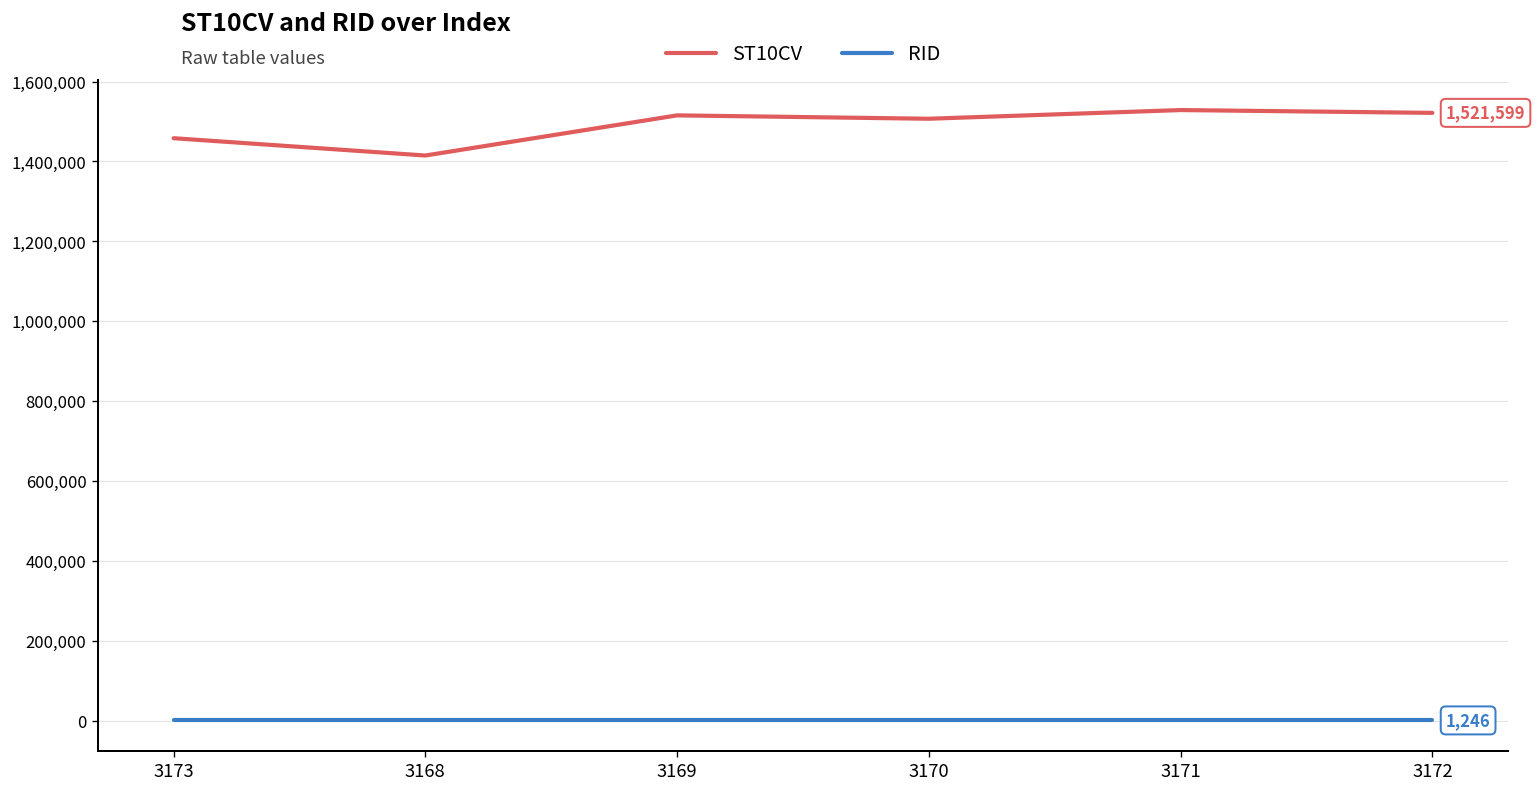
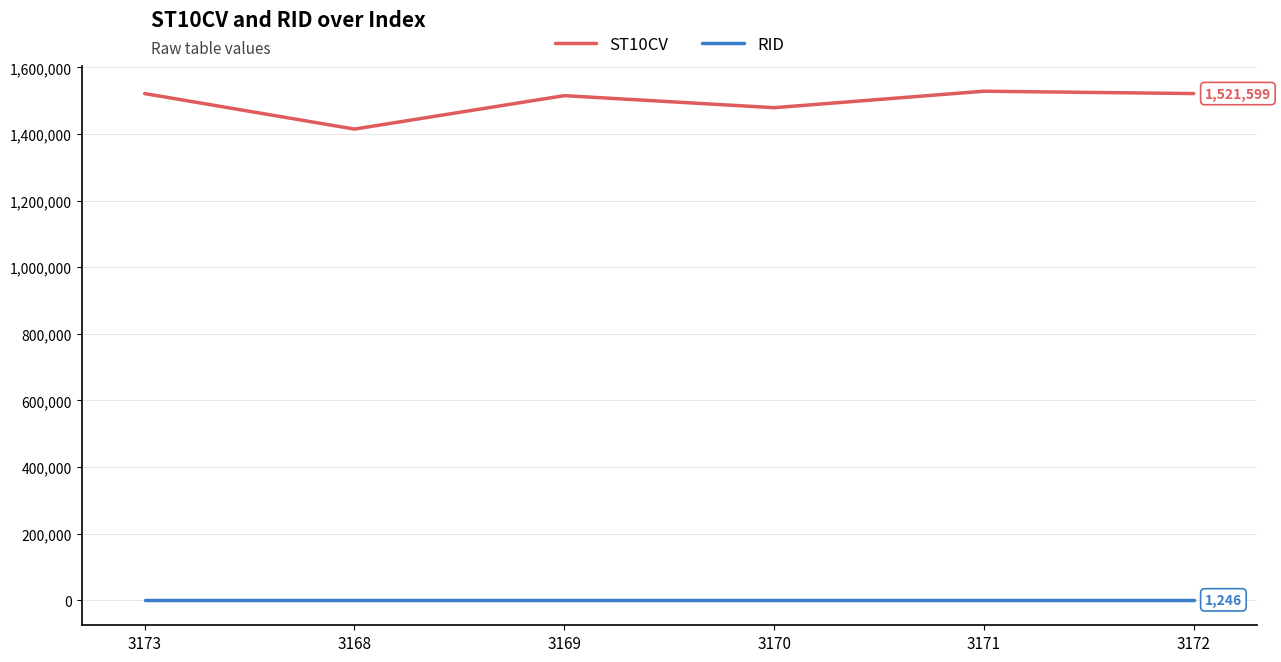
  {
    "ST10CV": {
-     "3173": "1,460,000",
+     "3173": "1,520,000",
      "3168": "1,410,000",
      "3169": "1,520,000",
-     "3170": "1,510,000",
+     "3170": "1,480,000",
      "3171": "1,530,000"
    },
    "RID": {
      "3173": "0",
      "3168": "0",
      "3169": "0",
      "3170": "0",
      "3171": "0"
    }
  }
